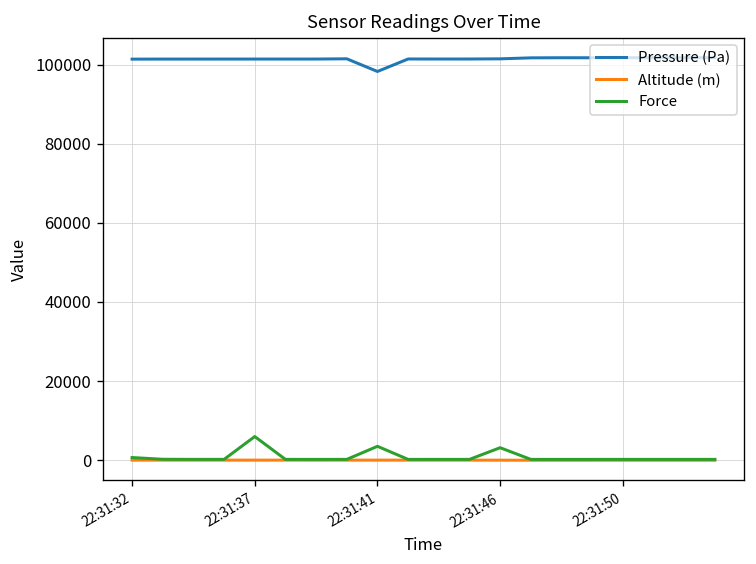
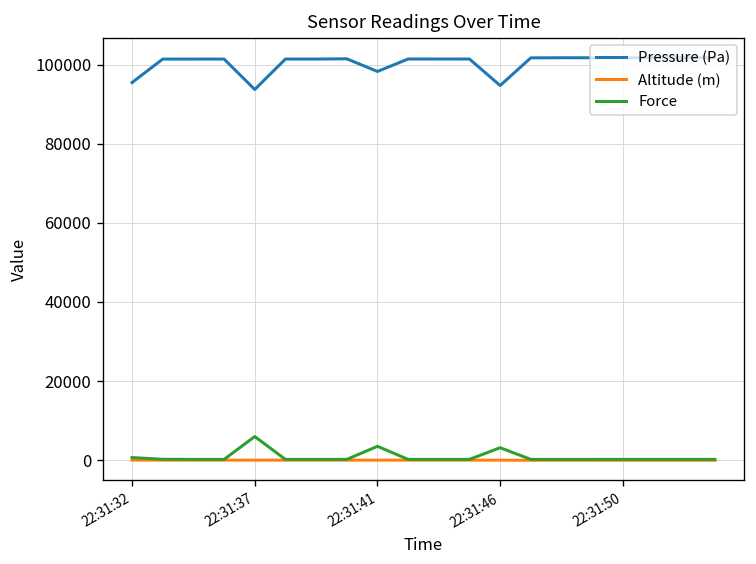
  {
    "Pressure (Pa)": {
-     "22:31:32": 101000,
-     "22:31:37": 101000,
+     "22:31:32": 95000,
+     "22:31:37": 94000,
      "22:31:41": 98000,
-     "22:31:46": 101000
+     "22:31:46": 95000
    },
    "Altitude (m)": {
      "22:31:37": 0,
      "22:31:41": 0,
      "22:31:46": 0
    },
    "Force": {
      "22:31:37": 6000,
      "22:31:41": 3000,
      "22:31:46": 3000
    }
  }
